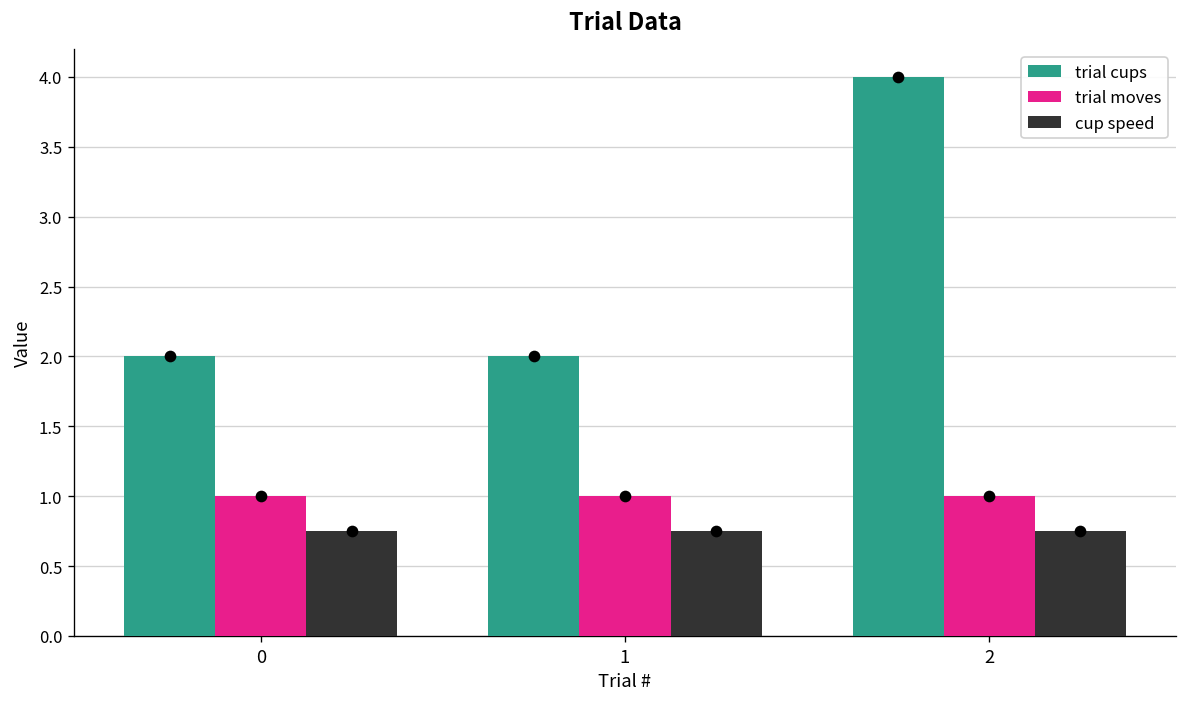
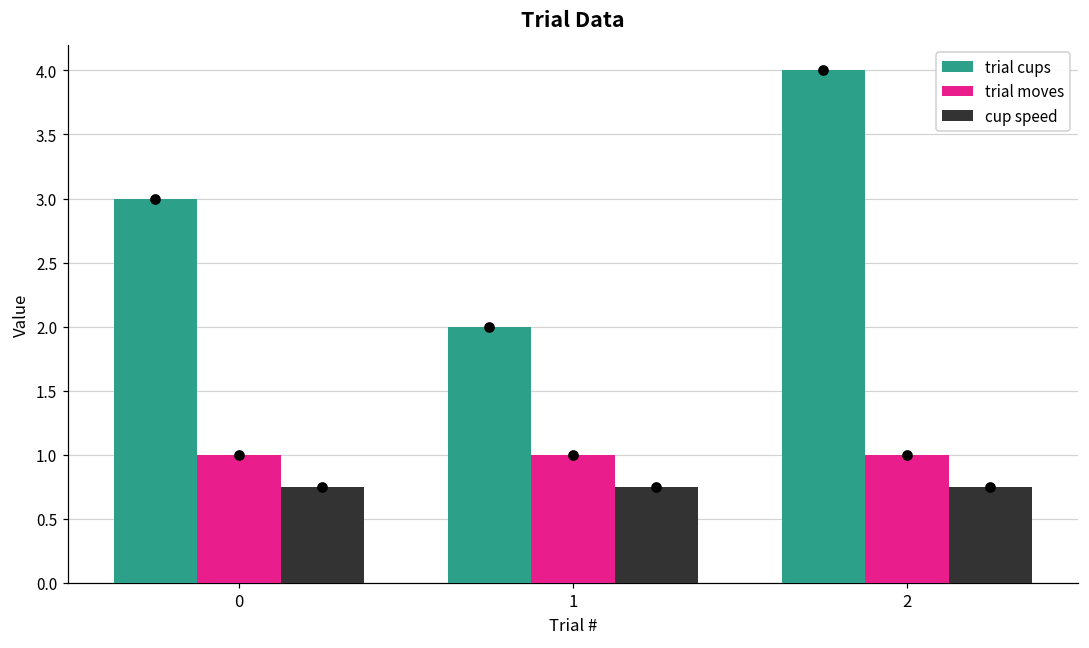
  {
    "trial cups": {
-     "0": 2,
+     "0": 3,
      "1": 2,
      "2": 4
    },
    "trial moves": {
      "0": 1,
      "1": 1,
      "2": 1
    },
    "cup speed": {
      "0": 0.75,
      "1": 0.75,
      "2": 0.75
    }
  }
